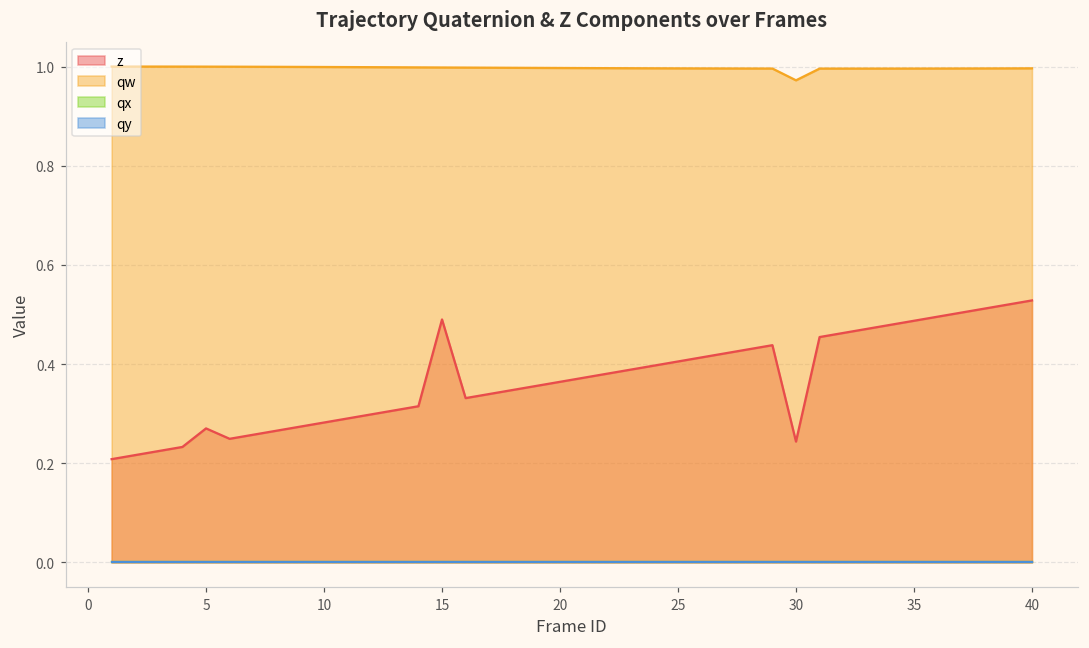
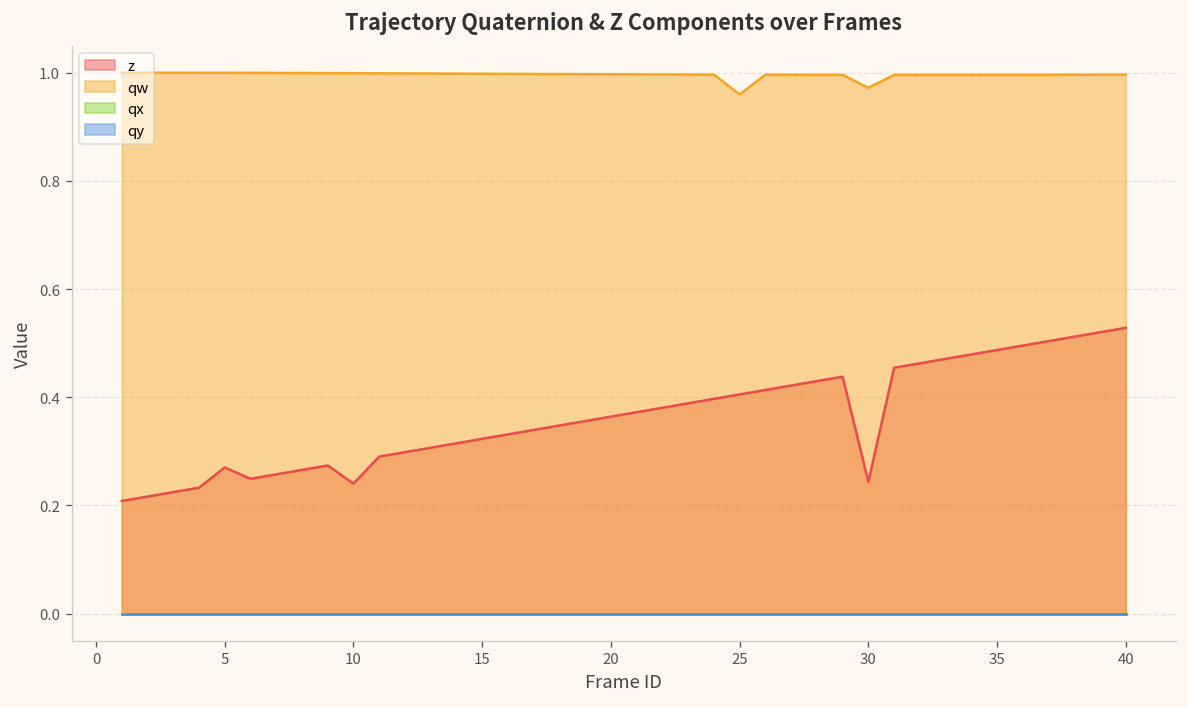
  {
    "z": {
      "5": 0.27,
-     "10": 0.28,
-     "15": 0.49,
+     "10": 0.24,
+     "15": 0.32,
      "20": 0.36,
      "25": 0.41,
      "30": 0.24,
      "35": 0.49,
      "40": 0.53
    },
    "qw": {
      "5": 1.00,
      "10": 1.00,
      "15": 1.00,
      "20": 1.00,
-     "25": 1.00,
+     "25": 0.96,
      "30": 0.97,
      "35": 1.00,
      "40": 1.00
    },
    "qy": {
      "5": 0.00,
      "10": 0.00,
      "15": 0.00,
      "20": 0.00,
      "25": 0.00,
      "30": 0.00,
      "35": 0.00,
      "40": 0.00
    }
  }
